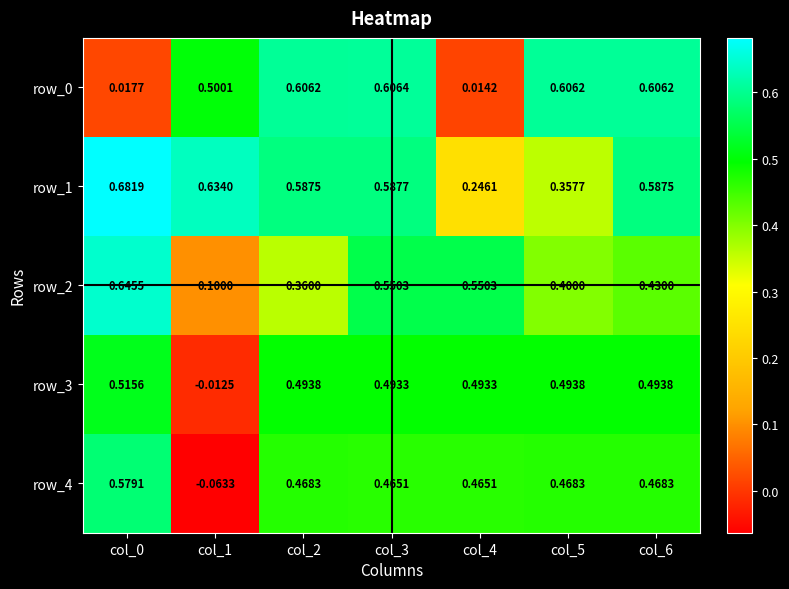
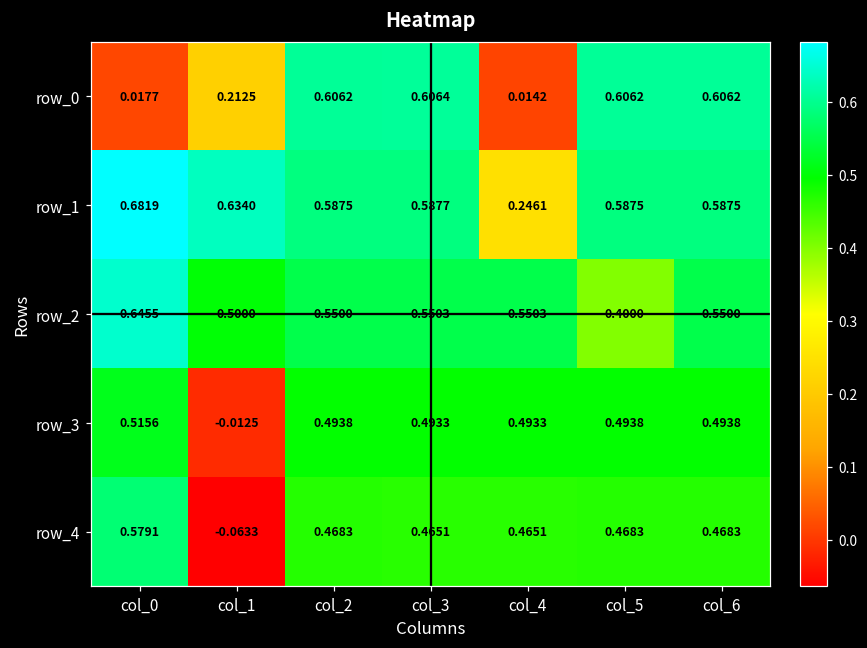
  {
    "row_0": {
      "col_0": 0.0177,
-     "col_1": 0.5001,
+     "col_1": 0.2125,
      "col_2": 0.6062,
      "col_3": 0.6064,
      "col_4": 0.0142,
      "col_5": 0.6062,
      "col_6": 0.6062
    },
    "row_1": {
      "col_0": 0.6819,
      "col_1": 0.6340,
      "col_2": 0.5875,
      "col_3": 0.5877,
      "col_4": 0.2461,
-     "col_5": 0.3577,
+     "col_5": 0.5875,
      "col_6": 0.5875
    },
    "row_2": {
      "col_0": 0.6455,
-     "col_1": 0.1000,
-     "col_2": 0.3600,
+     "col_1": 0.5000,
+     "col_2": 0.5500,
      "col_3": 0.5503,
      "col_4": 0.5503,
      "col_5": 0.4000,
-     "col_6": 0.4300
+     "col_6": 0.5500
    },
    "row_3": {
      "col_0": 0.5156,
      "col_1": -0.0125,
      "col_2": 0.4938,
      "col_3": 0.4933,
      "col_4": 0.4933,
      "col_5": 0.4938,
      "col_6": 0.4938
    },
    "row_4": {
      "col_0": 0.5791,
      "col_1": -0.0633,
      "col_2": 0.4683,
      "col_3": 0.4651,
      "col_4": 0.4651,
      "col_5": 0.4683,
      "col_6": 0.4683
    }
  }
